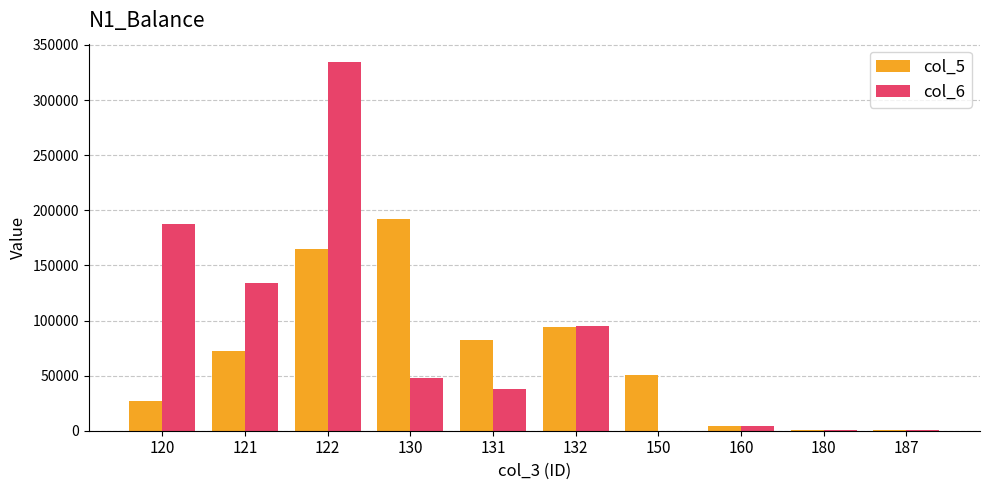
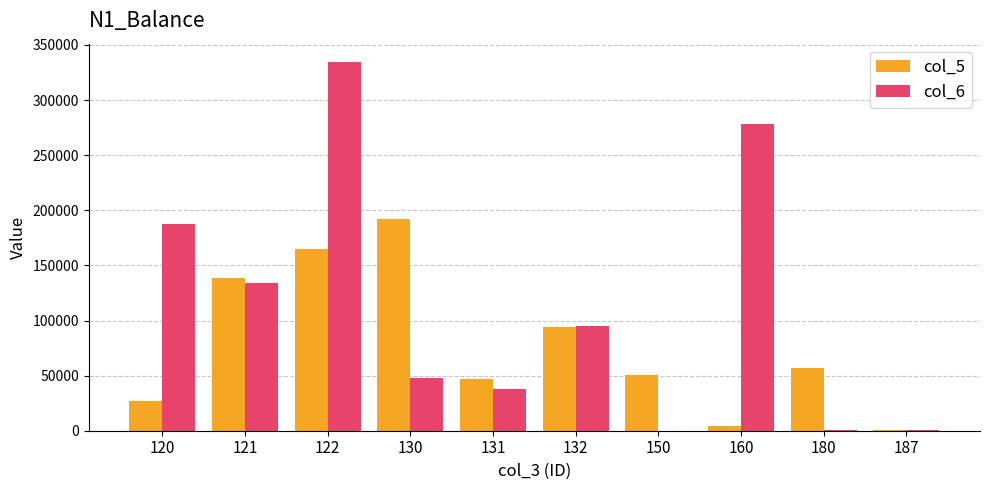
  {
    "col_5": {
      "120": 27000,
-     "121": 72000,
+     "121": 138000,
      "122": 165000,
      "130": 192000,
-     "131": 82000,
+     "131": 47000,
      "132": 94000,
      "150": 51000,
      "160": 4000,
-     "180": 1000
+     "180": 57000
    },
    "col_6": {
      "120": 188000,
      "121": 134000,
      "122": 334000,
      "130": 48000,
      "131": 38000,
      "132": 95000,
-     "160": 4000
+     "160": 278000
    }
  }
